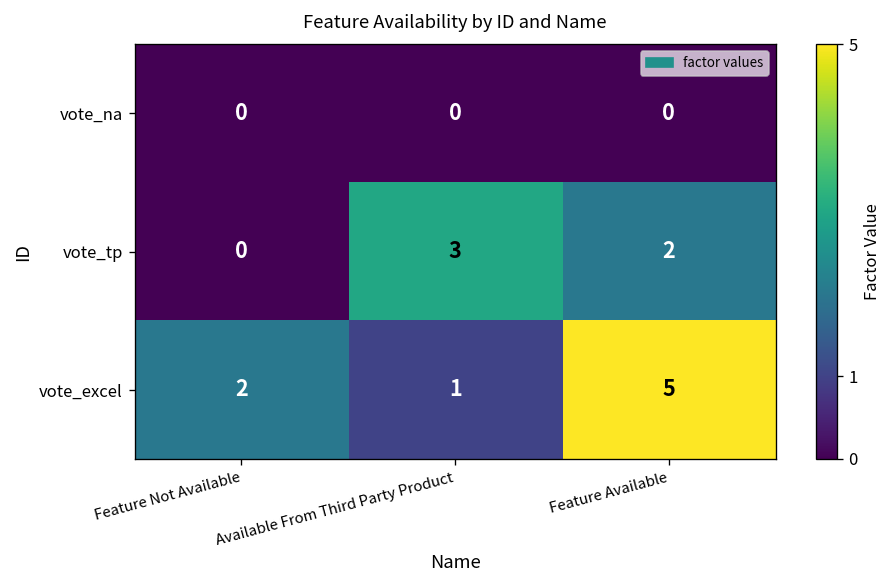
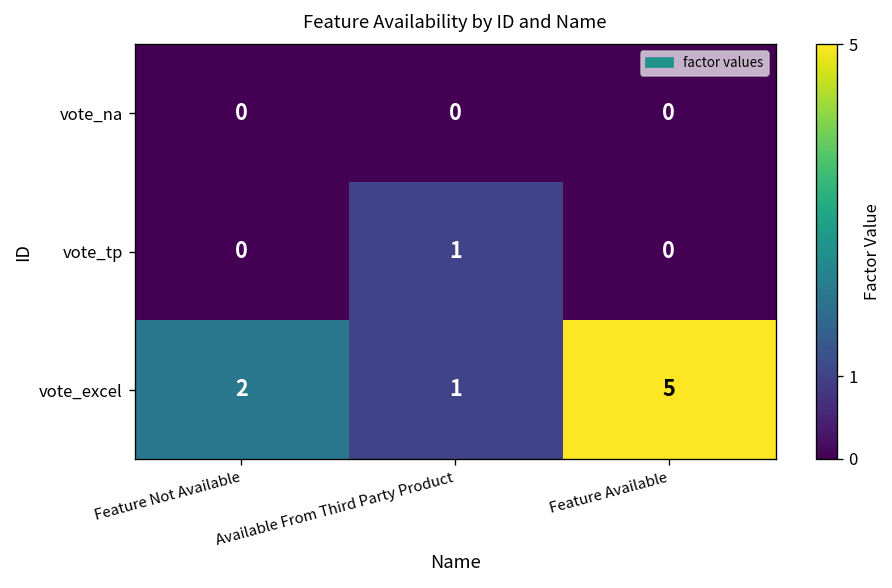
  {
    "vote_na": {
      "Feature Not Available": 0,
      "Available From Third Party Product": 0,
      "Feature Available": 0
    },
    "vote_tp": {
      "Feature Not Available": 0,
-     "Available From Third Party Product": 3,
-     "Feature Available": 2
+     "Available From Third Party Product": 1,
+     "Feature Available": 0
    },
    "vote_excel": {
      "Feature Not Available": 2,
      "Available From Third Party Product": 1,
      "Feature Available": 5
    }
  }
